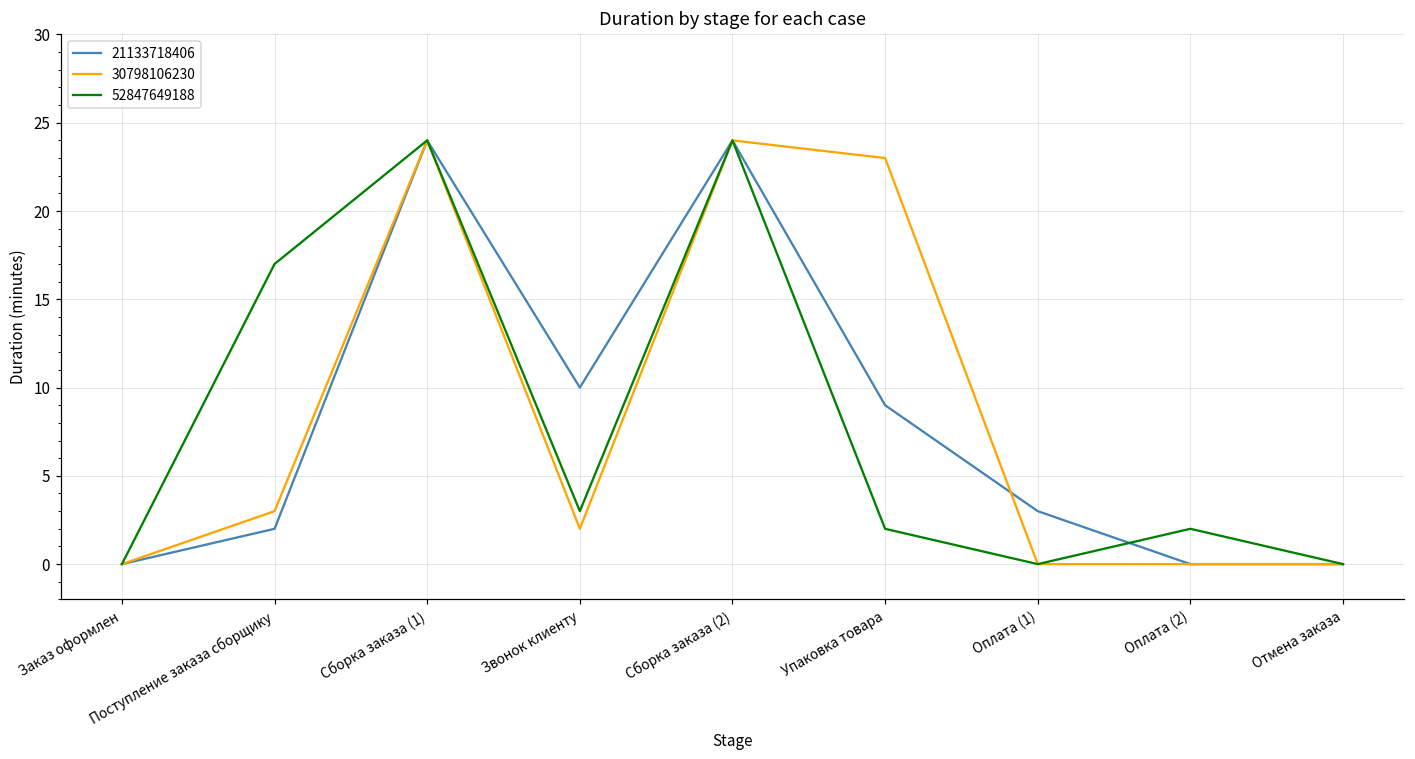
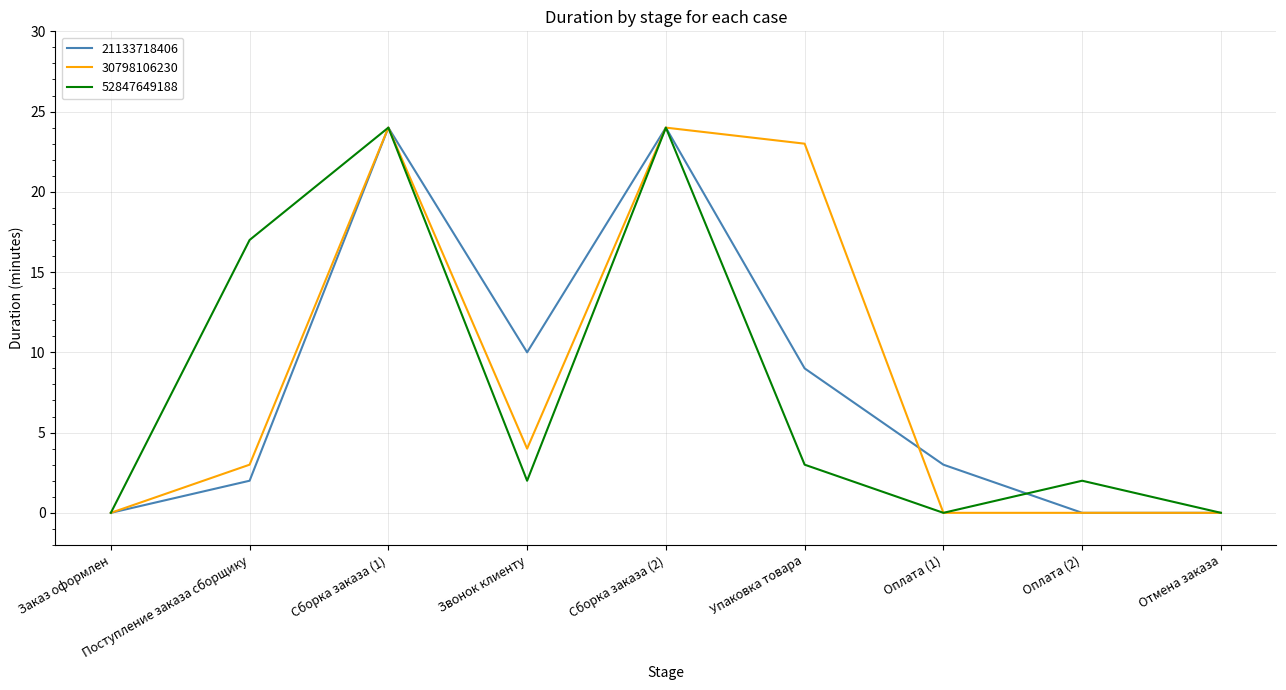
  {
    "21133718406": {
      "Поступление заказа сборщику": 2,
      "Звонок клиенту": 10,
      "Упаковка товара": 9,
      "Оплата (1)": 3
    },
    "30798106230": {
      "Поступление заказа сборщику": 3,
-     "Звонок клиенту": 2,
+     "Звонок клиенту": 4,
      "Упаковка товара": 23
    },
    "52847649188": {
      "Поступление заказа сборщику": 17,
-     "Звонок клиенту": 3,
-     "Упаковка товара": 2,
+     "Звонок клиенту": 2,
+     "Упаковка товара": 3,
      "Оплата (2)": 2
    }
  }
